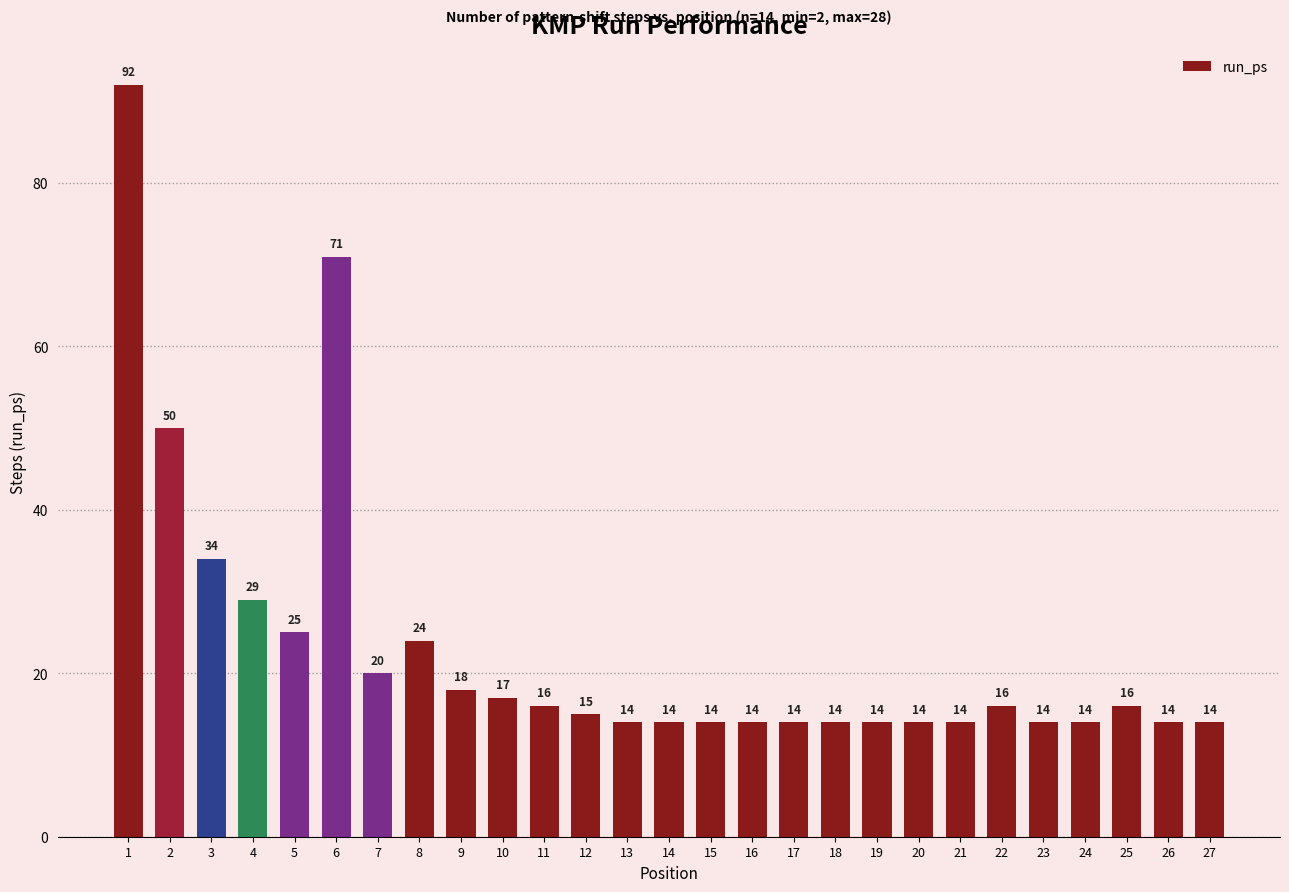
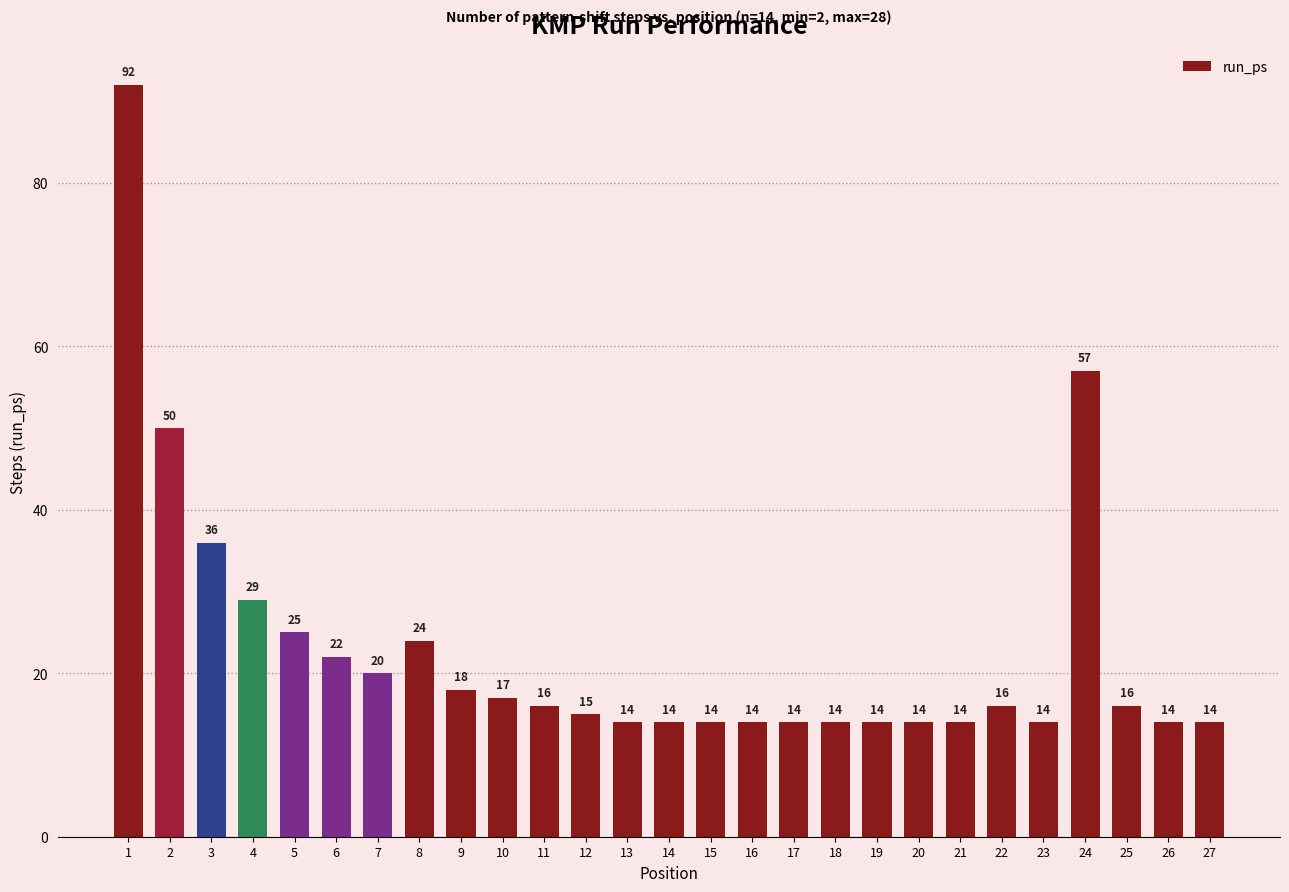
  {
    "1": 92,
    "2": 50,
-   "3": 34,
+   "3": 36,
    "4": 29,
    "5": 25,
-   "6": 71,
+   "6": 22,
    "7": 20,
    "8": 24,
    "9": 18,
    "10": 17,
    "11": 16,
    "12": 15,
    "13": 14,
    "14": 14,
    "15": 14,
    "16": 14,
    "17": 14,
    "18": 14,
    "19": 14,
    "20": 14,
    "21": 14,
    "22": 16,
    "23": 14,
-   "24": 14,
+   "24": 57,
    "25": 16,
    "26": 14,
    "27": 14
  }
